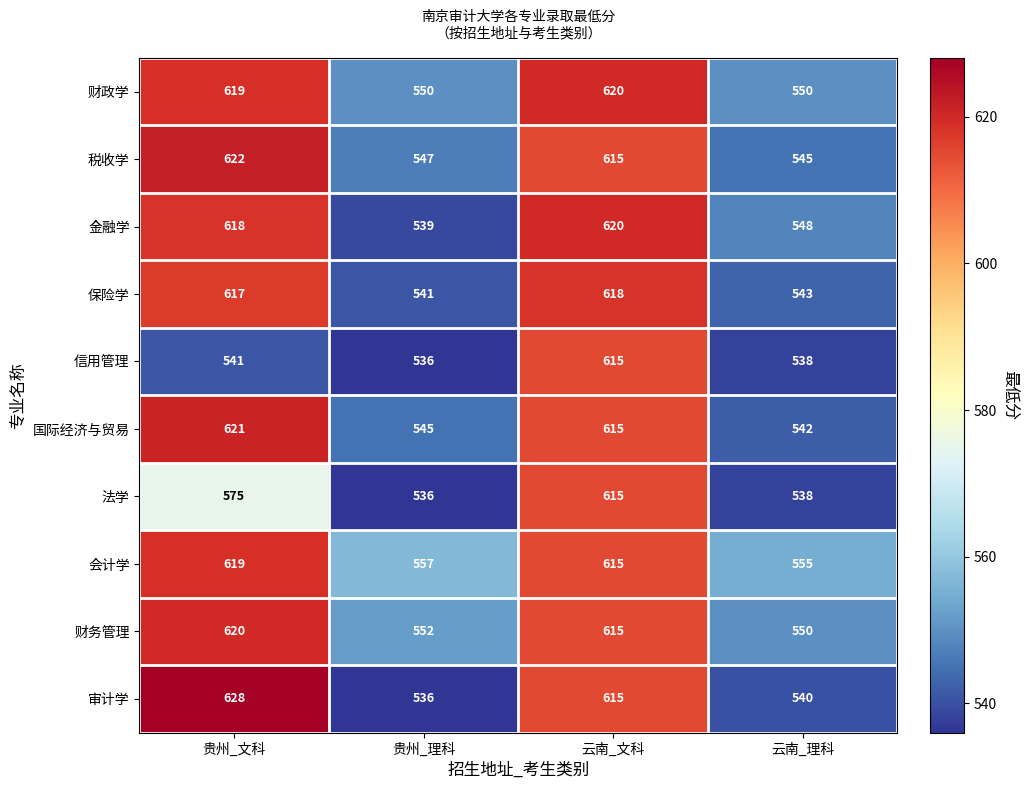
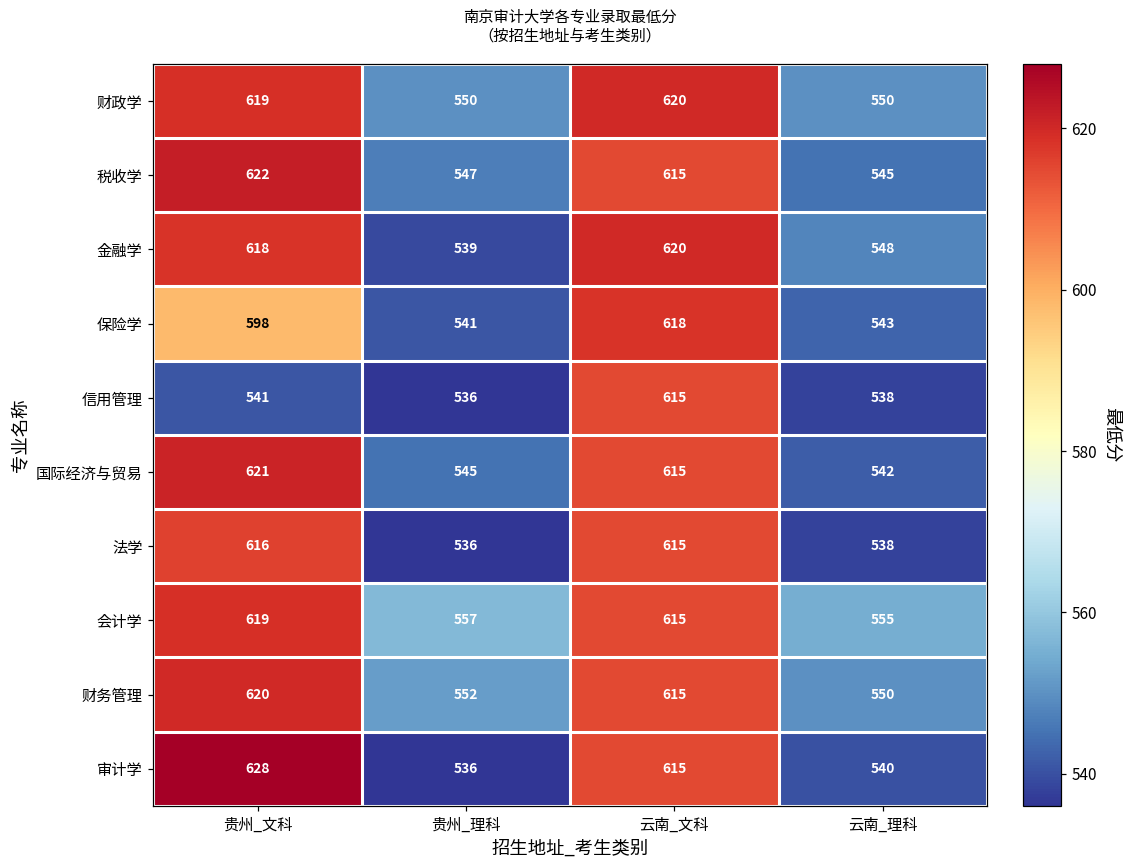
  {
    "财政学": {
      "贵州_文科": 619,
      "贵州_理科": 550,
      "云南_文科": 620,
      "云南_理科": 550
    },
    "税收学": {
      "贵州_文科": 622,
      "贵州_理科": 547,
      "云南_文科": 615,
      "云南_理科": 545
    },
    "金融学": {
      "贵州_文科": 618,
      "贵州_理科": 539,
      "云南_文科": 620,
      "云南_理科": 548
    },
    "保险学": {
-     "贵州_文科": 617,
+     "贵州_文科": 598,
      "贵州_理科": 541,
      "云南_文科": 618,
      "云南_理科": 543
    },
    "信用管理": {
      "贵州_文科": 541,
      "贵州_理科": 536,
      "云南_文科": 615,
      "云南_理科": 538
    },
    "国际经济与贸易": {
      "贵州_文科": 621,
      "贵州_理科": 545,
      "云南_文科": 615,
      "云南_理科": 542
    },
    "法学": {
-     "贵州_文科": 575,
+     "贵州_文科": 616,
      "贵州_理科": 536,
      "云南_文科": 615,
      "云南_理科": 538
    },
    "会计学": {
      "贵州_文科": 619,
      "贵州_理科": 557,
      "云南_文科": 615,
      "云南_理科": 555
    },
    "财务管理": {
      "贵州_文科": 620,
      "贵州_理科": 552,
      "云南_文科": 615,
      "云南_理科": 550
    },
    "审计学": {
      "贵州_文科": 628,
      "贵州_理科": 536,
      "云南_文科": 615,
      "云南_理科": 540
    }
  }
